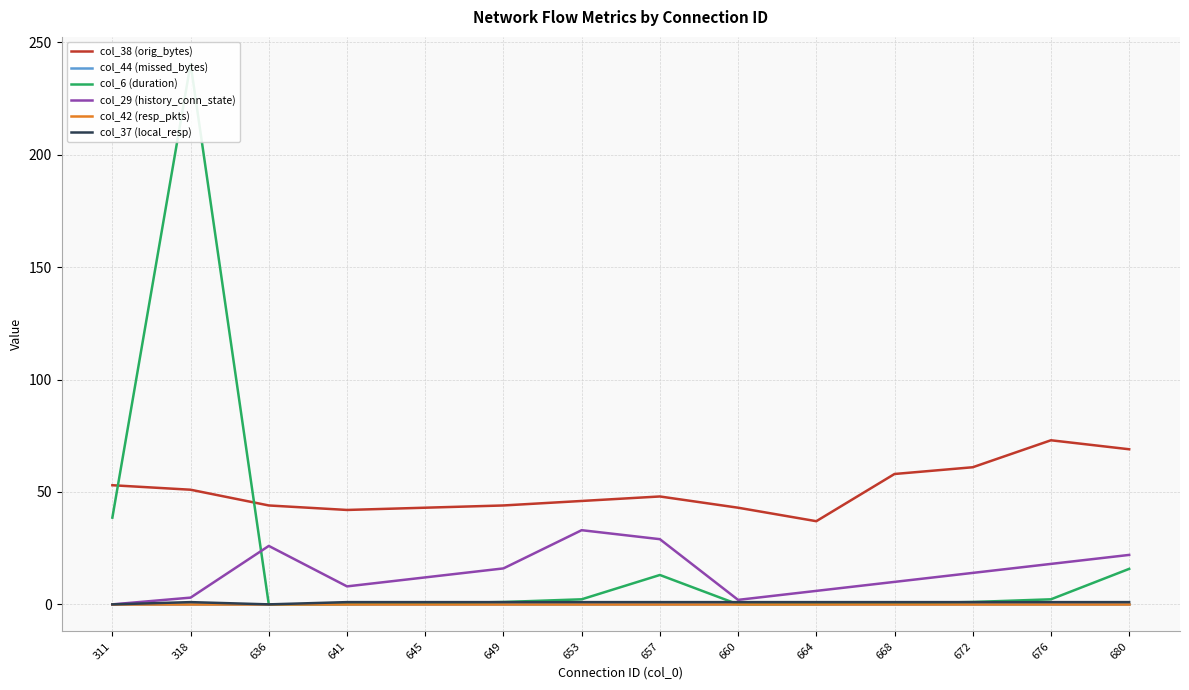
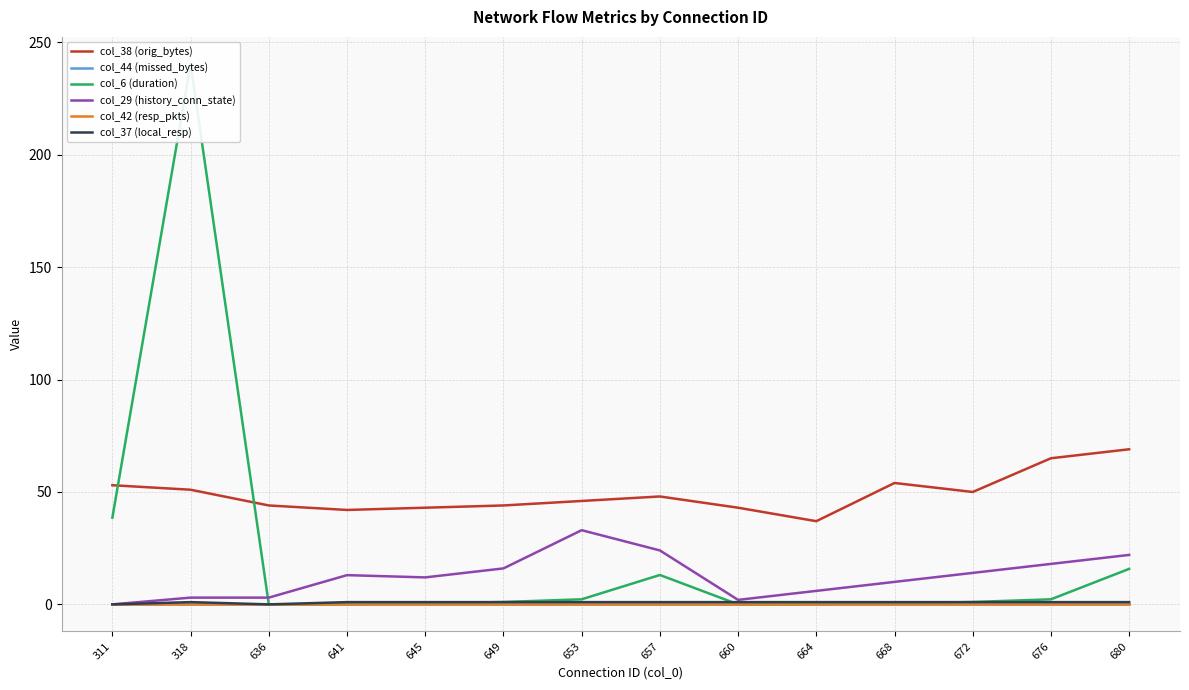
  {
    "col_38 (orig_bytes)": {
      "311": 53,
      "318": 51,
      "636": 44,
      "641": 42,
      "645": 43,
      "649": 44,
      "653": 46,
      "657": 48,
      "660": 43,
      "664": 37,
-     "668": 58,
-     "672": 61,
-     "676": 73,
+     "668": 54,
+     "672": 50,
+     "676": 65,
      "680": 69
    },
    "col_6 (duration)": {
      "311": 39,
      "653": 2,
      "657": 13,
      "676": 2,
      "680": 16
    },
    "col_29 (history_conn_state)": {
      "318": 3,
-     "636": 26,
-     "641": 8,
+     "636": 3,
+     "641": 13,
      "645": 12,
      "649": 16,
      "653": 33,
-     "657": 29,
+     "657": 24,
      "664": 6,
      "668": 10,
      "672": 14,
      "676": 18,
      "680": 22
    }
  }
